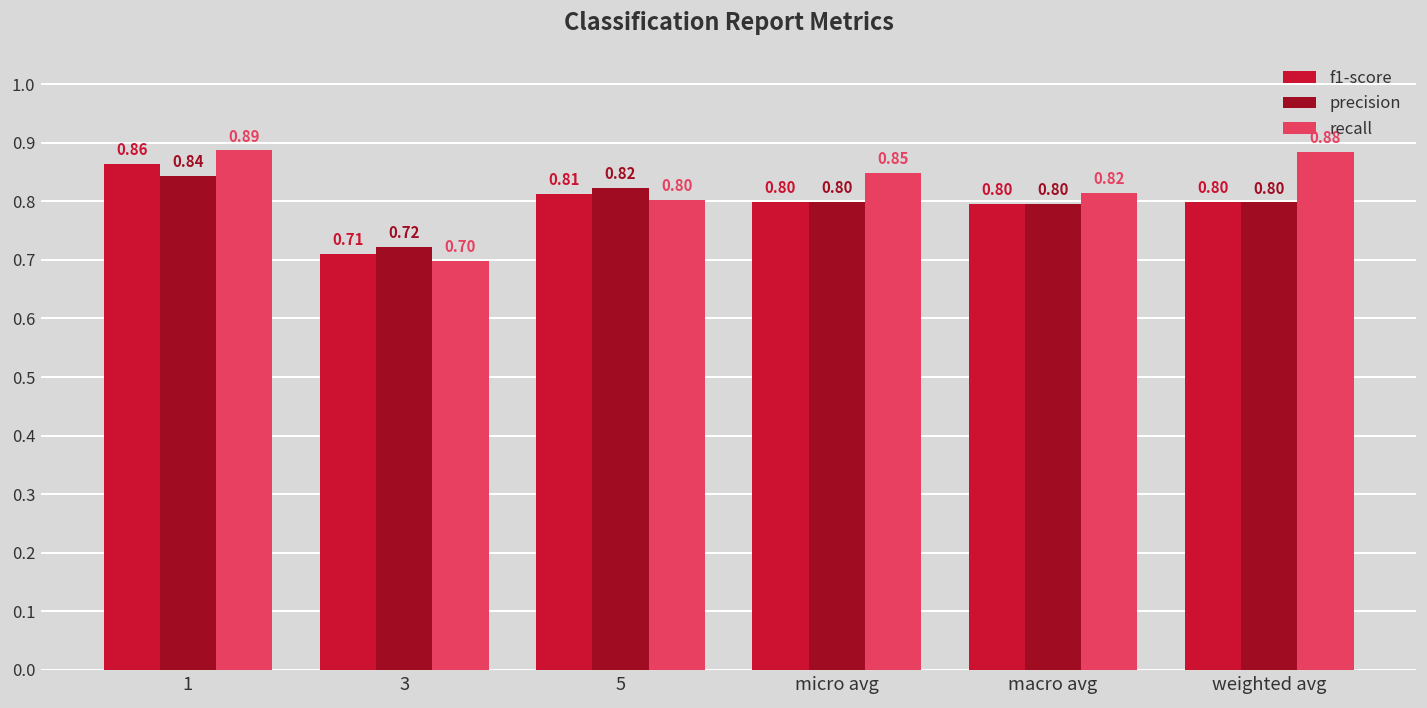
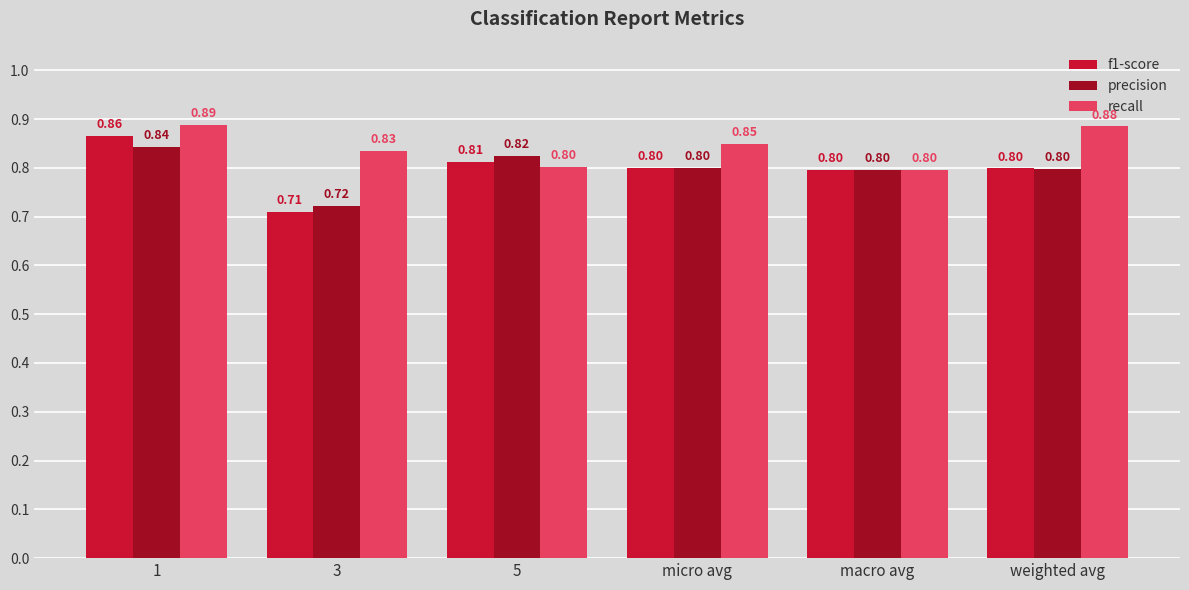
  {
    "recall": {
      "1": 0.89,
-     "3": 0.70,
+     "3": 0.83,
      "5": 0.80,
      "micro avg": 0.85,
-     "macro avg": 0.82,
+     "macro avg": 0.80,
      "weighted avg": 0.88
    }
  }
